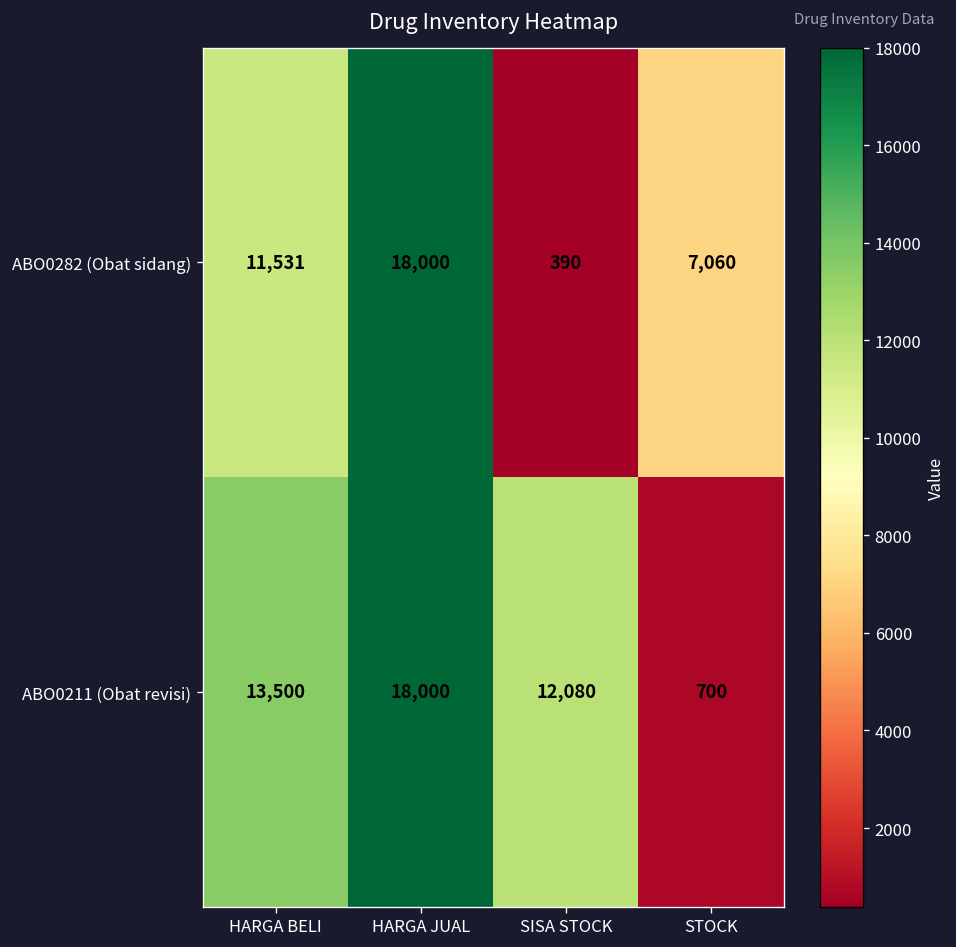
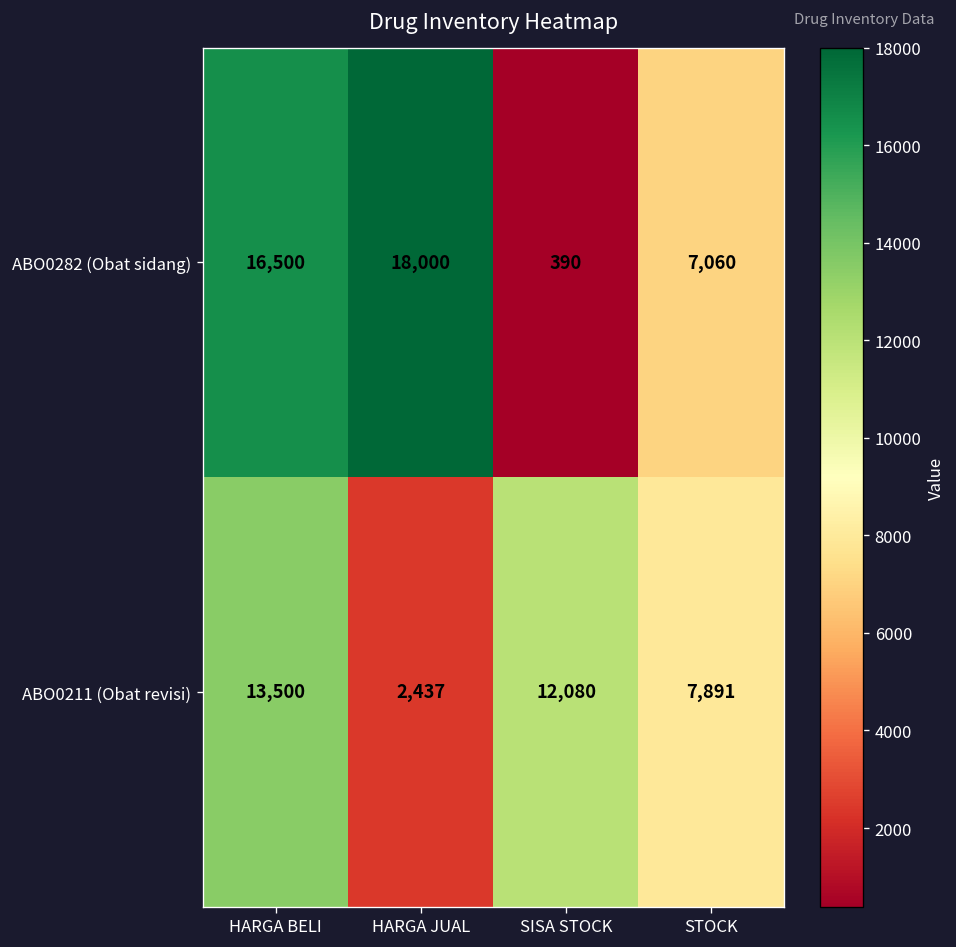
  {
    "ABO0282 (Obat sidang)": {
-     "HARGA BELI": "11,531",
+     "HARGA BELI": "16,500",
      "HARGA JUAL": "18,000",
      "SISA STOCK": "390",
      "STOCK": "7,060"
    },
    "ABO0211 (Obat revisi)": {
      "HARGA BELI": "13,500",
-     "HARGA JUAL": "18,000",
+     "HARGA JUAL": "2,437",
      "SISA STOCK": "12,080",
-     "STOCK": "700"
+     "STOCK": "7,891"
    }
  }
